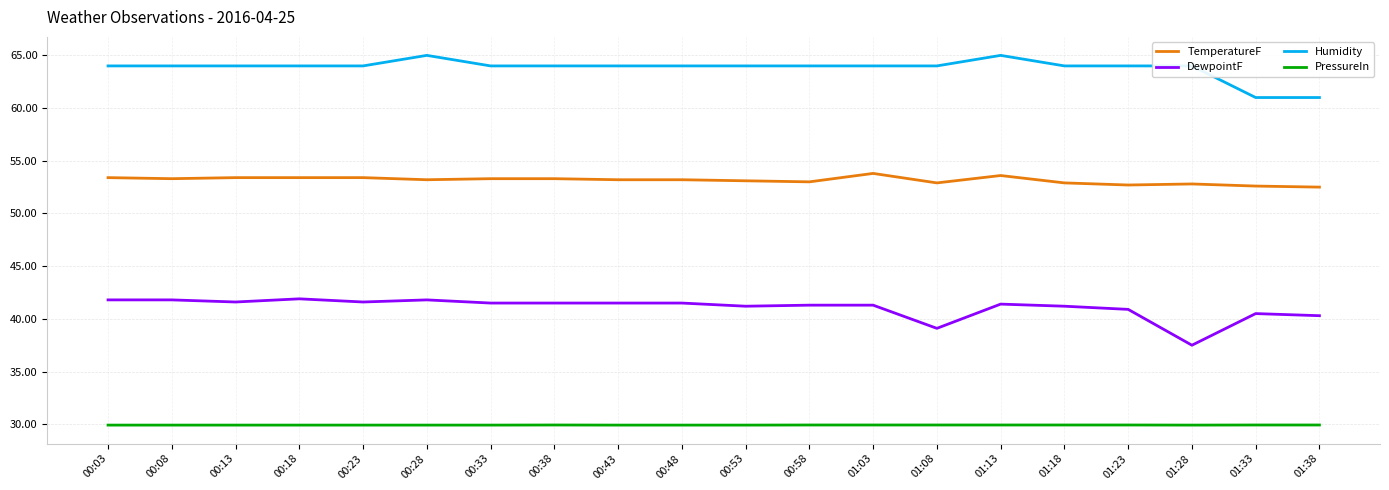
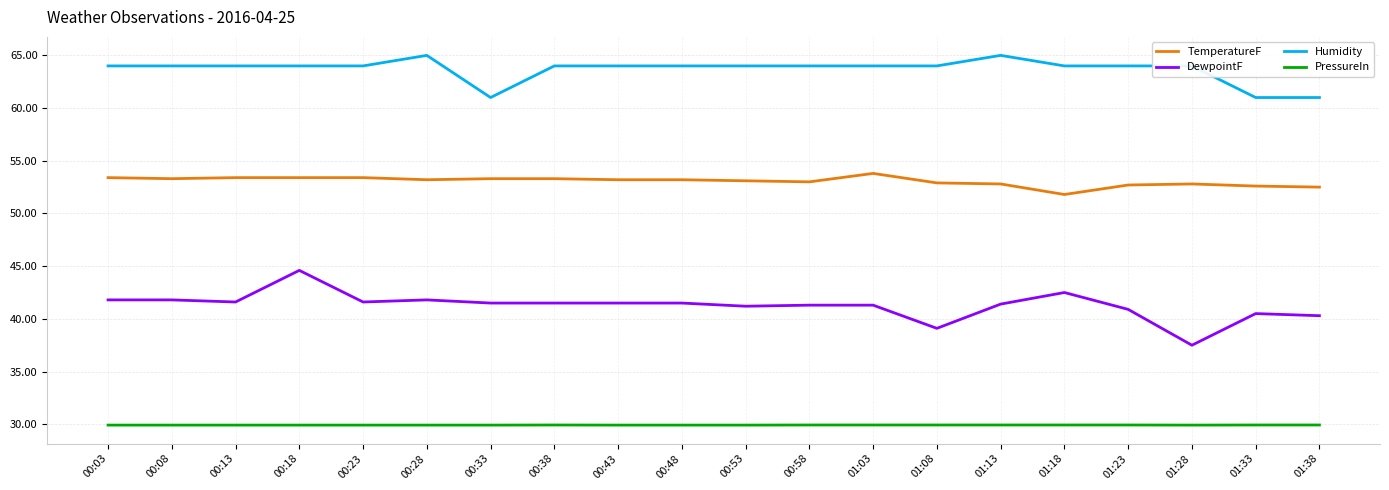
  {
    "TemperatureF": {
      "00:03": 53.4,
      "00:08": 53.3,
      "00:13": 53.4,
      "00:18": 53.4,
      "00:23": 53.4,
      "00:28": 53.2,
      "00:33": 53.3,
      "00:38": 53.3,
      "00:43": 53.2,
      "00:48": 53.2,
      "00:53": 53.1,
      "00:58": 53.0,
      "01:03": 53.8,
      "01:08": 52.9,
-     "01:13": 53.6,
-     "01:18": 52.9,
+     "01:13": 52.8,
+     "01:18": 51.8,
      "01:23": 52.7,
      "01:28": 52.8,
      "01:33": 52.6,
      "01:38": 52.5
    },
    "DewpointF": {
      "00:03": 41.8,
      "00:08": 41.8,
      "00:13": 41.6,
-     "00:18": 41.9,
+     "00:18": 44.6,
      "00:23": 41.6,
      "00:28": 41.8,
      "00:33": 41.5,
      "00:38": 41.5,
      "00:43": 41.5,
      "00:48": 41.5,
      "00:53": 41.2,
      "00:58": 41.3,
      "01:03": 41.3,
      "01:08": 39.1,
      "01:13": 41.4,
-     "01:18": 41.2,
+     "01:18": 42.5,
      "01:23": 40.9,
      "01:28": 37.5,
      "01:33": 40.5,
      "01:38": 40.3
    },
    "Humidity": {
      "00:03": 64,
      "00:08": 64,
      "00:13": 64,
      "00:18": 64,
      "00:23": 64,
      "00:28": 65,
-     "00:33": 64,
+     "00:33": 61,
      "00:38": 64,
      "00:43": 64,
      "00:48": 64,
      "00:53": 64,
      "00:58": 64,
      "01:03": 64,
      "01:08": 64,
      "01:13": 65,
      "01:18": 64,
      "01:23": 64,
      "01:33": 61,
      "01:38": 61
    },
    "PressureIn": {
      "00:03": 29.9,
      "00:08": 29.9,
      "00:13": 29.9,
      "00:18": 29.9,
      "00:23": 29.9,
      "00:28": 29.9,
      "00:33": 29.9,
      "00:38": 29.9,
      "00:43": 29.9,
      "00:48": 29.9,
      "00:53": 29.9,
      "00:58": 29.9,
      "01:03": 29.9,
      "01:08": 29.9,
      "01:13": 29.9,
      "01:18": 29.9,
      "01:23": 29.9,
      "01:28": 29.9,
      "01:33": 29.9,
      "01:38": 29.9
    }
  }
